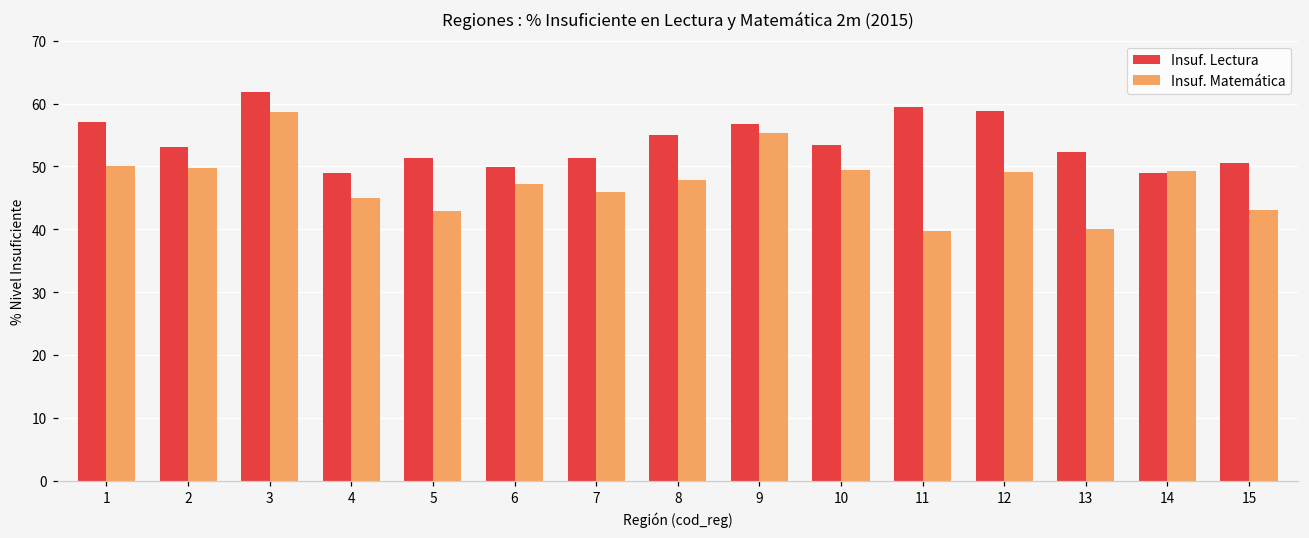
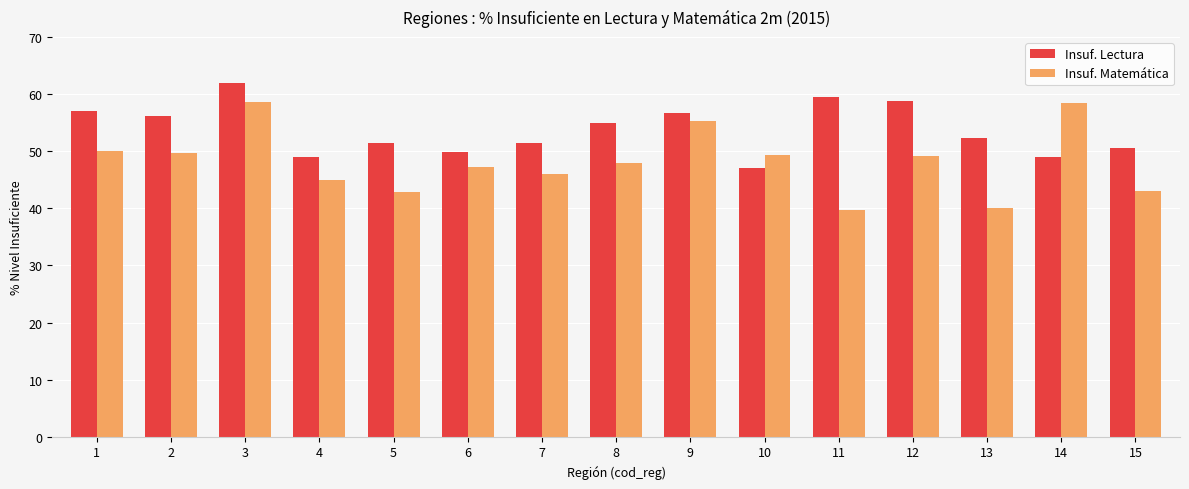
  {
    "Insuf. Lectura": {
      "1": 57,
-     "2": 53,
+     "2": 56,
      "3": 62,
      "4": 49,
      "5": 51,
      "6": 50,
      "7": 51,
      "8": 55,
      "9": 57,
-     "10": 53,
+     "10": 47,
      "11": 60,
      "12": 59,
      "13": 52,
      "14": 49,
      "15": 51
    },
    "Insuf. Matemática": {
      "1": 50,
      "2": 50,
      "3": 59,
      "4": 45,
      "5": 43,
      "6": 47,
      "7": 46,
      "8": 48,
      "9": 55,
      "10": 49,
      "11": 40,
      "12": 49,
      "13": 40,
-     "14": 49,
+     "14": 59,
      "15": 43
    }
  }
